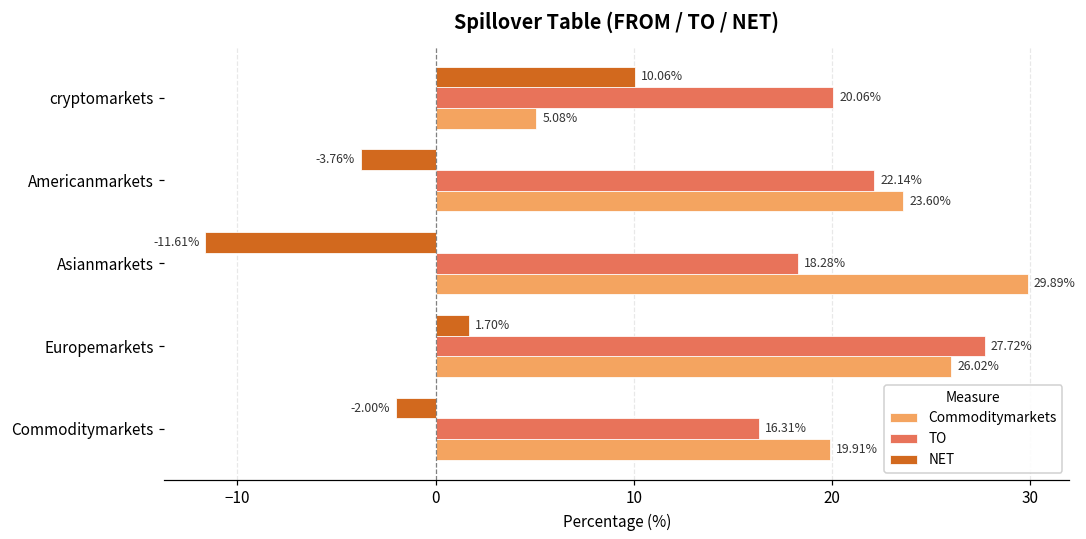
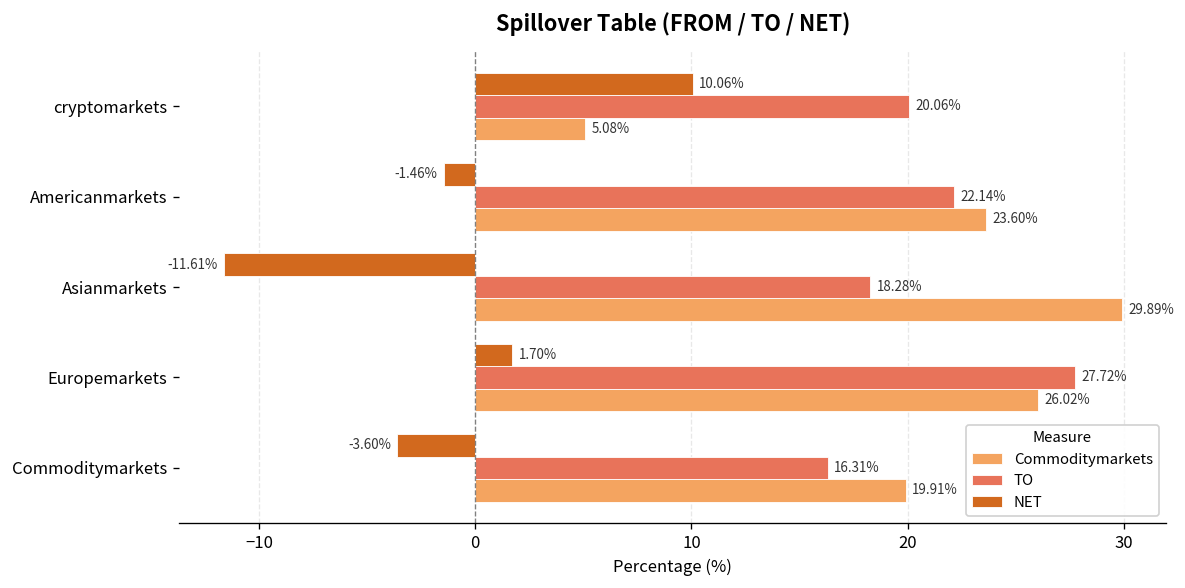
  {
    "NET": {
      "cryptomarkets": "10.06%",
-     "Americanmarkets": "-3.76%",
+     "Americanmarkets": "-1.46%",
      "Asianmarkets": "-11.61%",
      "Europemarkets": "1.70%",
-     "Commoditymarkets": "-2.00%"
+     "Commoditymarkets": "-3.60%"
    }
  }
